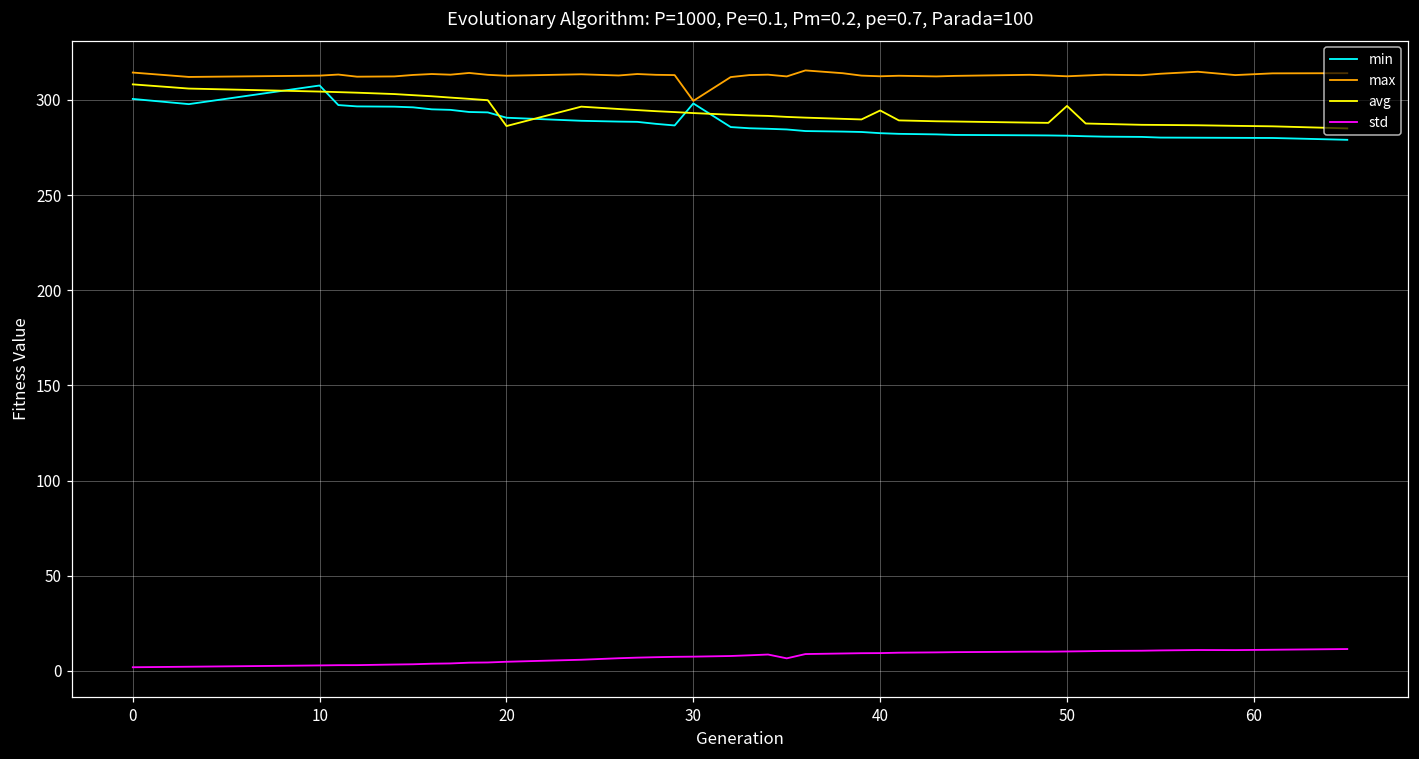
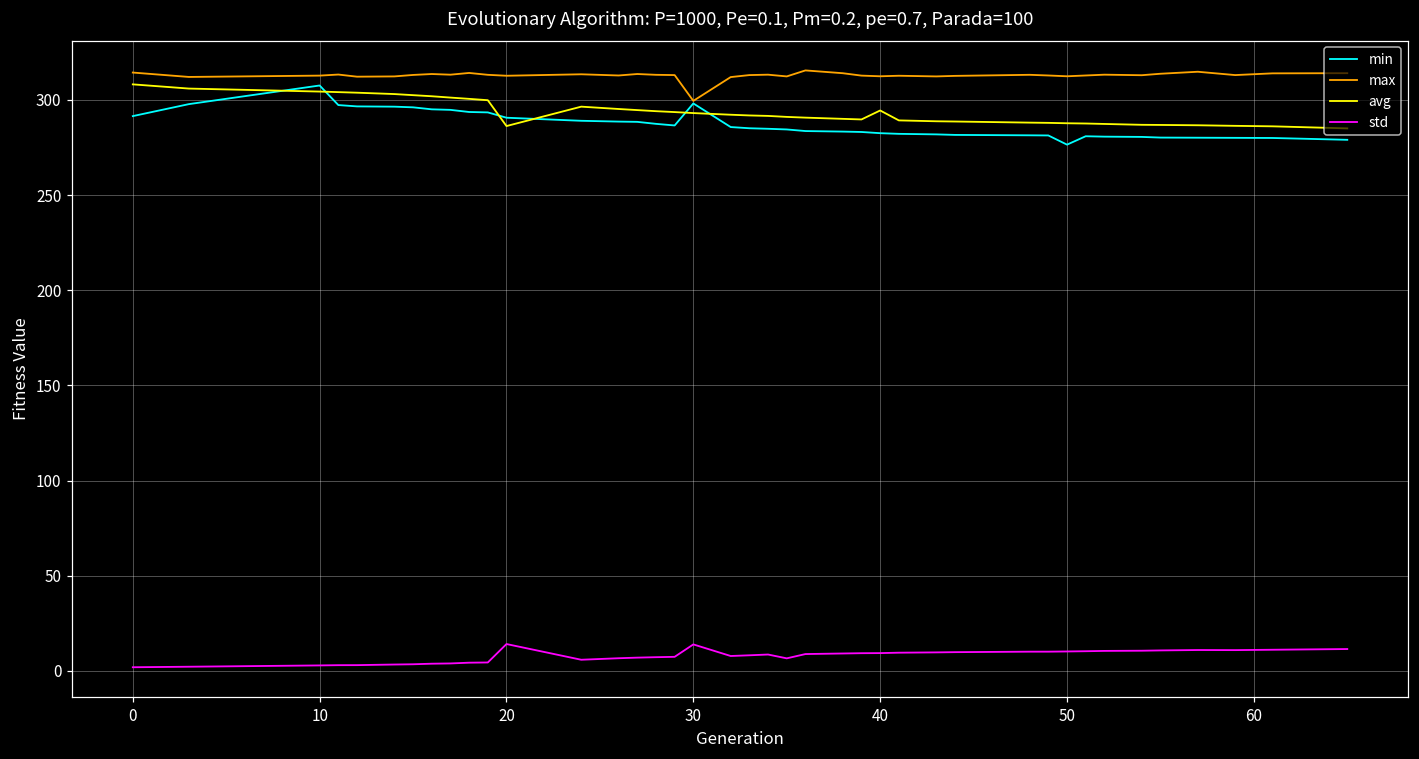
  {
    "min": {
-     "0": 300,
+     "0": 291,
      "10": 308,
      "20": 291,
      "40": 282,
-     "50": 281
+     "50": 276
    },
    "max": {
      "0": 314,
      "10": 313,
      "20": 313,
      "40": 312,
      "50": 312
    },
    "avg": {
      "0": 308,
      "10": 304,
      "20": 286,
      "30": 293,
      "40": 294,
-     "50": 297
+     "50": 288
    },
    "std": {
      "0": 2,
      "10": 3,
-     "20": 5,
-     "30": 8,
+     "20": 14,
+     "30": 14,
      "40": 9,
      "50": 10
    }
  }
